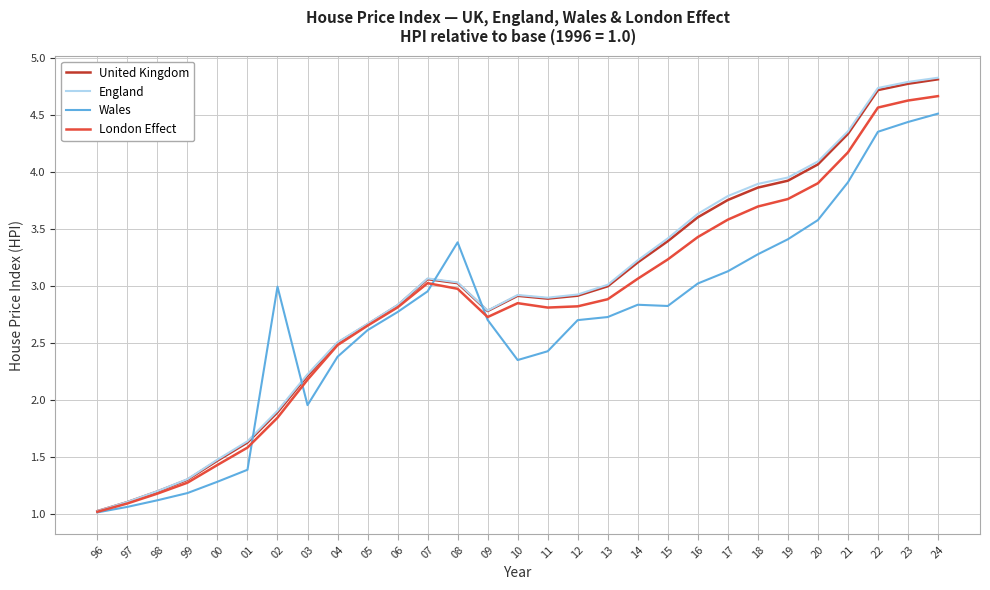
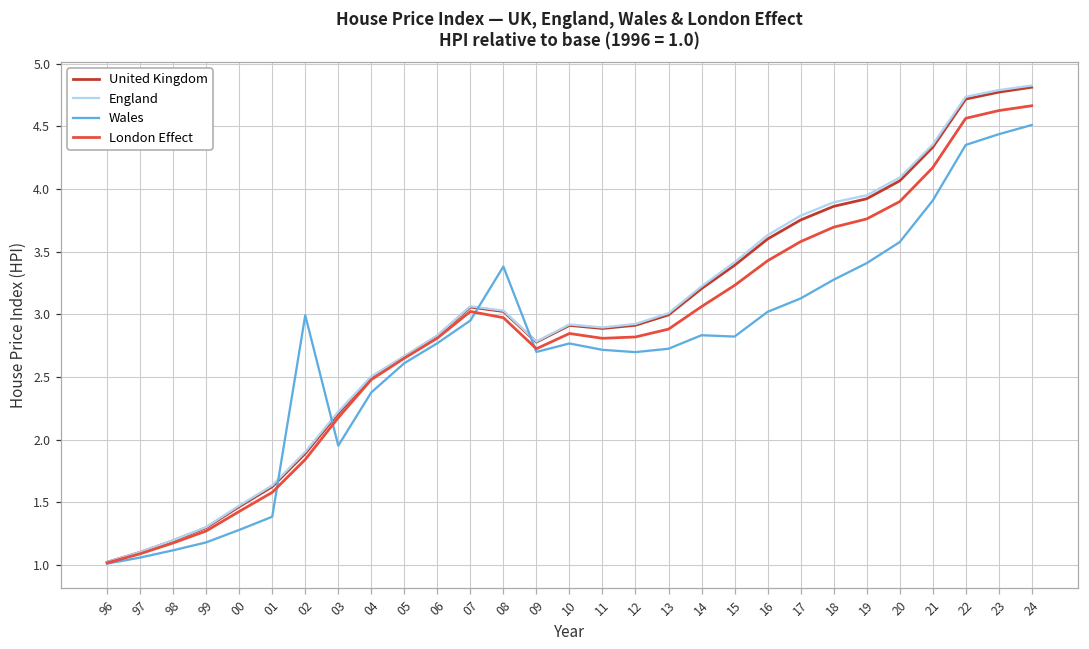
  {
    "England": {
      "15": 3.42,
      "16": 3.63,
      "17": 3.79,
      "18": 3.89,
      "19": 3.95,
      "20": 4.09
    },
    "Wales": {
      "97": 1.06,
      "98": 1.12,
      "99": 1.18,
      "00": 1.28,
      "01": 1.39,
      "02": 2.99,
      "03": 1.95,
      "04": 2.38,
      "05": 2.61,
      "06": 2.77,
      "07": 2.95,
      "08": 3.38,
      "09": 2.70,
-     "10": 2.35,
-     "11": 2.43,
+     "10": 2.77,
+     "11": 2.72,
      "12": 2.70,
      "13": 2.73,
      "14": 2.83,
      "15": 2.82,
      "16": 3.02,
      "17": 3.13,
      "18": 3.28,
      "19": 3.41,
      "20": 3.58,
      "21": 3.91,
      "22": 4.35,
      "23": 4.44,
      "24": 4.51
    }
  }
